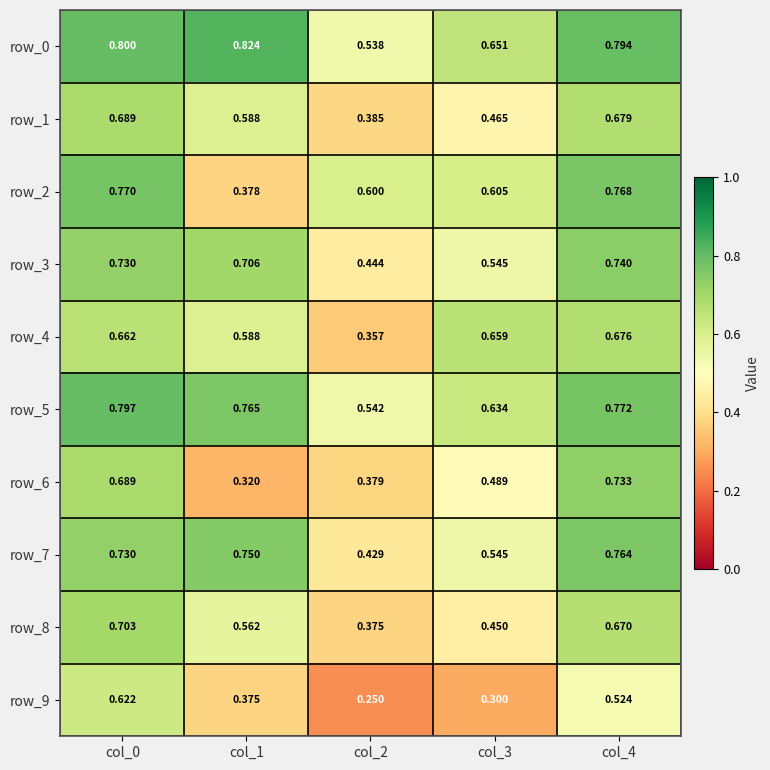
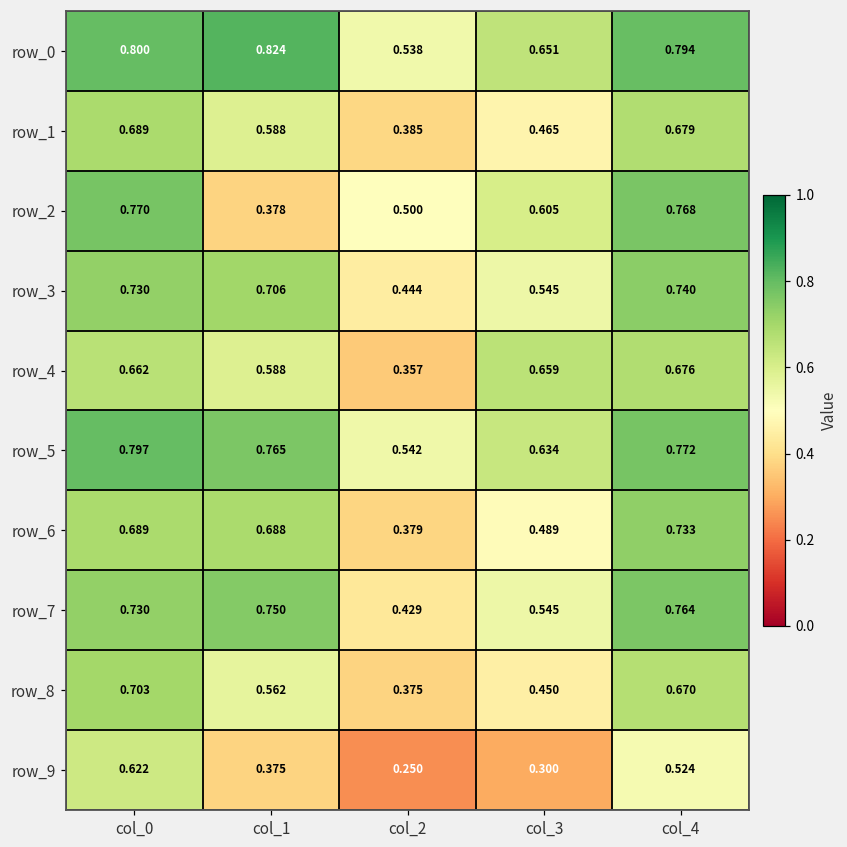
  {
    "row_0": {
      "col_0": 0.800,
      "col_1": 0.824,
      "col_2": 0.538,
      "col_3": 0.651,
      "col_4": 0.794
    },
    "row_1": {
      "col_0": 0.689,
      "col_1": 0.588,
      "col_2": 0.385,
      "col_3": 0.465,
      "col_4": 0.679
    },
    "row_2": {
      "col_0": 0.770,
      "col_1": 0.378,
-     "col_2": 0.600,
+     "col_2": 0.500,
      "col_3": 0.605,
      "col_4": 0.768
    },
    "row_3": {
      "col_0": 0.730,
      "col_1": 0.706,
      "col_2": 0.444,
      "col_3": 0.545,
      "col_4": 0.740
    },
    "row_4": {
      "col_0": 0.662,
      "col_1": 0.588,
      "col_2": 0.357,
      "col_3": 0.659,
      "col_4": 0.676
    },
    "row_5": {
      "col_0": 0.797,
      "col_1": 0.765,
      "col_2": 0.542,
      "col_3": 0.634,
      "col_4": 0.772
    },
    "row_6": {
      "col_0": 0.689,
-     "col_1": 0.320,
+     "col_1": 0.688,
      "col_2": 0.379,
      "col_3": 0.489,
      "col_4": 0.733
    },
    "row_7": {
      "col_0": 0.730,
      "col_1": 0.750,
      "col_2": 0.429,
      "col_3": 0.545,
      "col_4": 0.764
    },
    "row_8": {
      "col_0": 0.703,
      "col_1": 0.562,
      "col_2": 0.375,
      "col_3": 0.450,
      "col_4": 0.670
    },
    "row_9": {
      "col_0": 0.622,
      "col_1": 0.375,
      "col_2": 0.250,
      "col_3": 0.300,
      "col_4": 0.524
    }
  }
